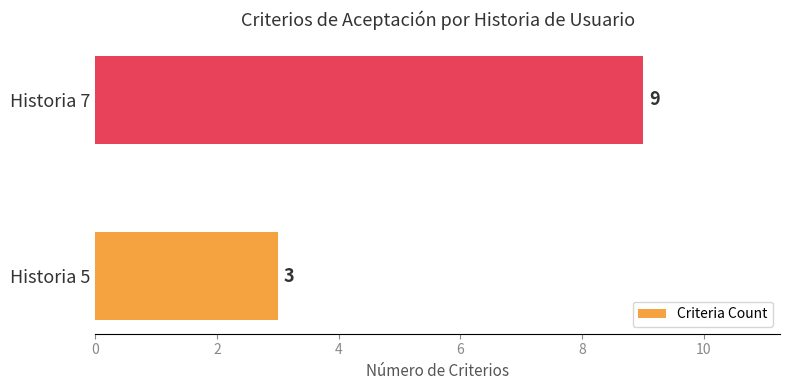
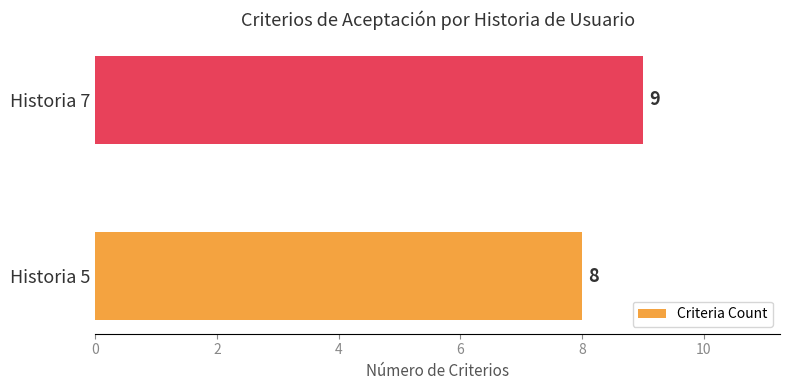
  {
    "Historia 7": 9,
-   "Historia 5": 3
+   "Historia 5": 8
  }
